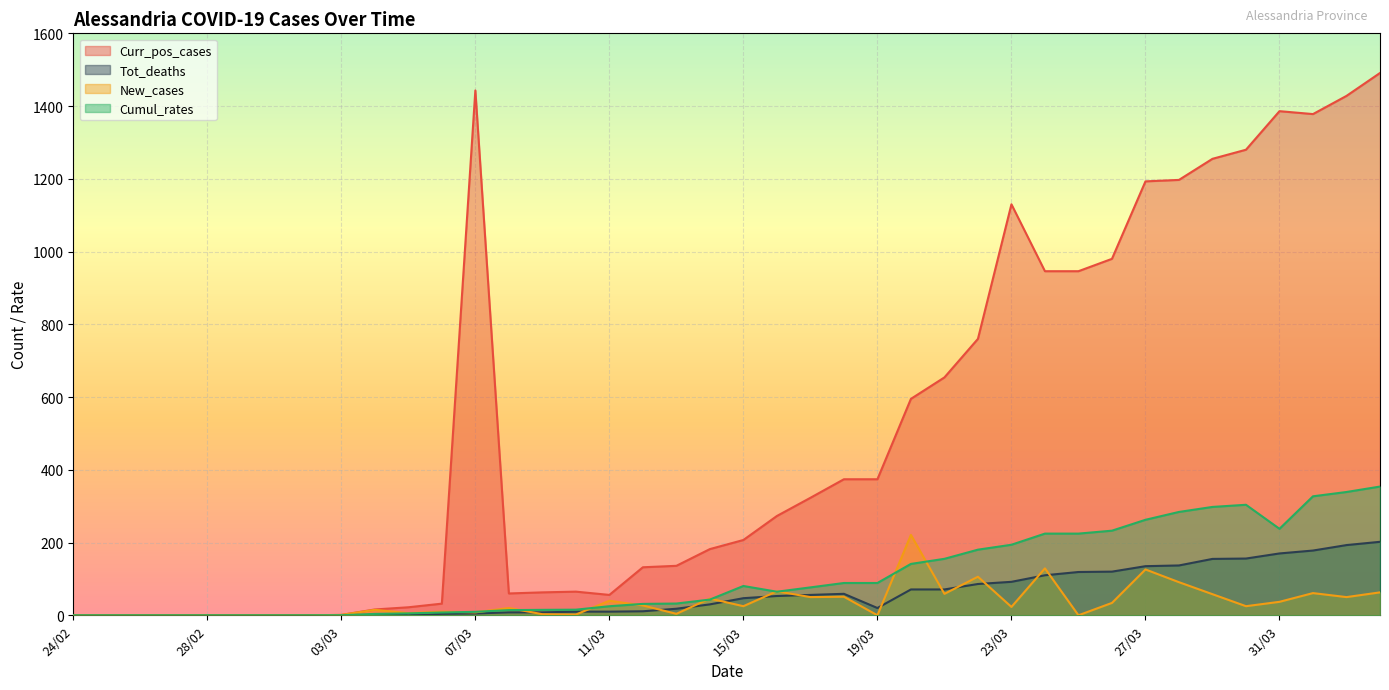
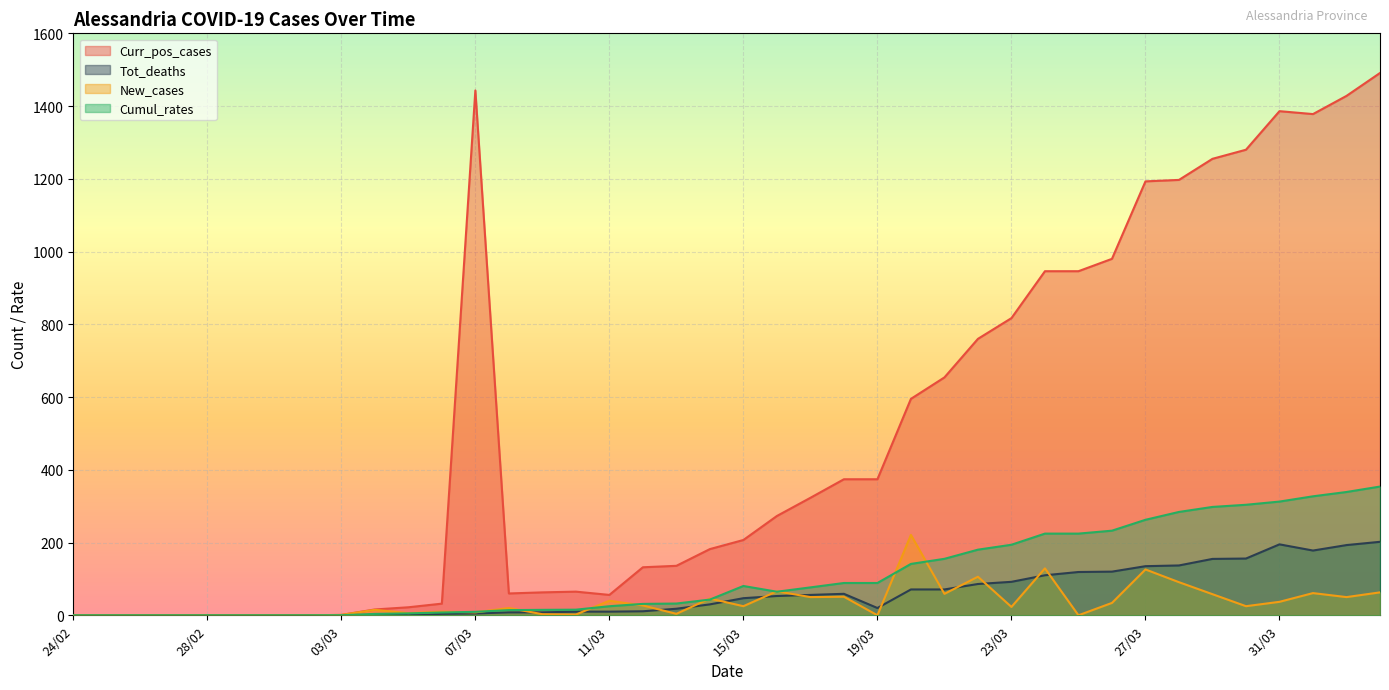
  {
    "Curr_pos_cases": {
      "07/03": 1440,
      "11/03": 60,
      "15/03": 210,
      "19/03": 370,
-     "23/03": 1130,
+     "23/03": 820,
      "27/03": 1190,
      "31/03": 1390
    },
    "Tot_deaths": {
      "11/03": 10,
      "15/03": 50,
      "19/03": 20,
      "23/03": 90,
      "27/03": 140,
-     "31/03": 170
+     "31/03": 200
    },
    "New_cases": {
      "11/03": 40,
      "15/03": 30,
      "19/03": 0,
      "23/03": 20,
      "27/03": 130,
      "31/03": 40
    },
    "Cumul_rates": {
      "11/03": 20,
      "15/03": 80,
      "19/03": 90,
      "23/03": 190,
      "27/03": 260,
-     "31/03": 240
+     "31/03": 310
    }
  }
